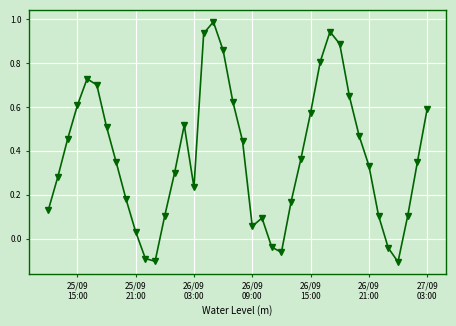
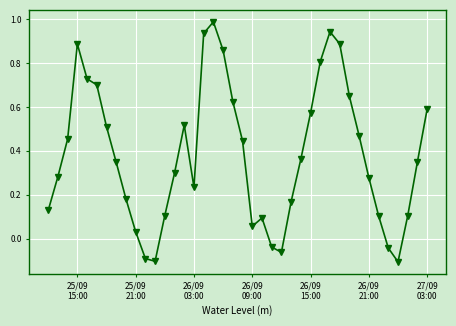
  {
-   "25/09 15:00": 0.61,
+   "25/09 15:00": 0.89,
    "25/09 21:00": 0.03,
    "26/09 03:00": 0.23,
    "26/09 09:00": 0.06,
    "26/09 15:00": 0.57,
-   "26/09 21:00": 0.33,
+   "26/09 21:00": 0.28,
    "27/09 03:00": 0.59
  }
